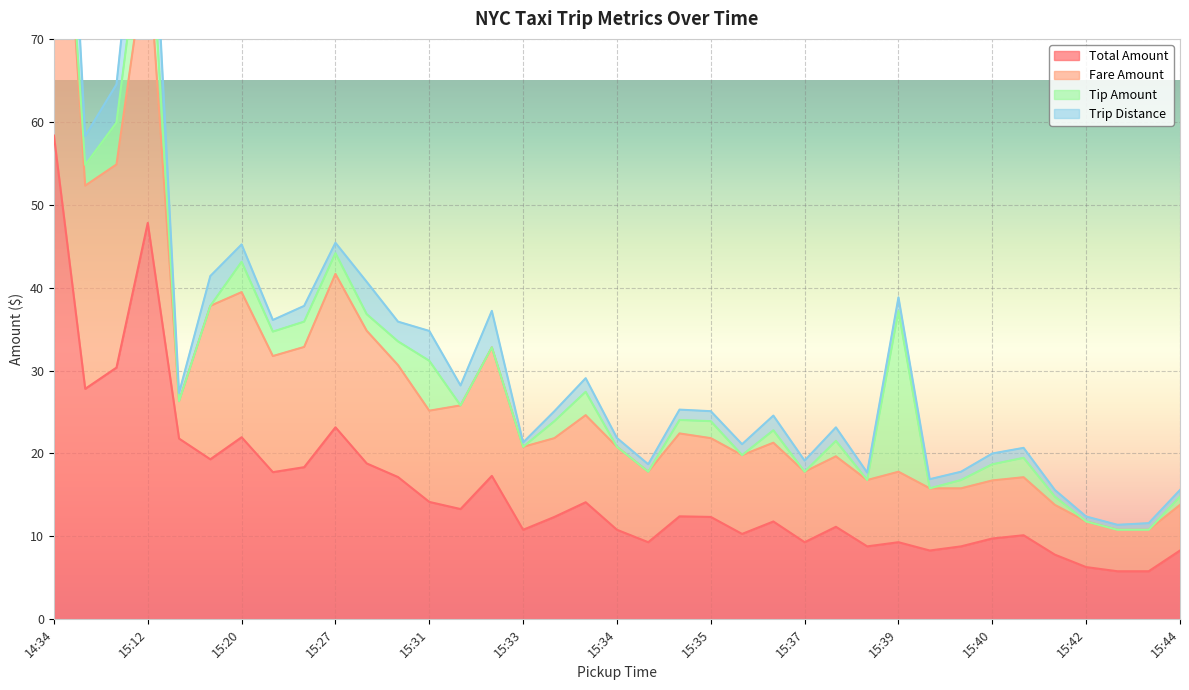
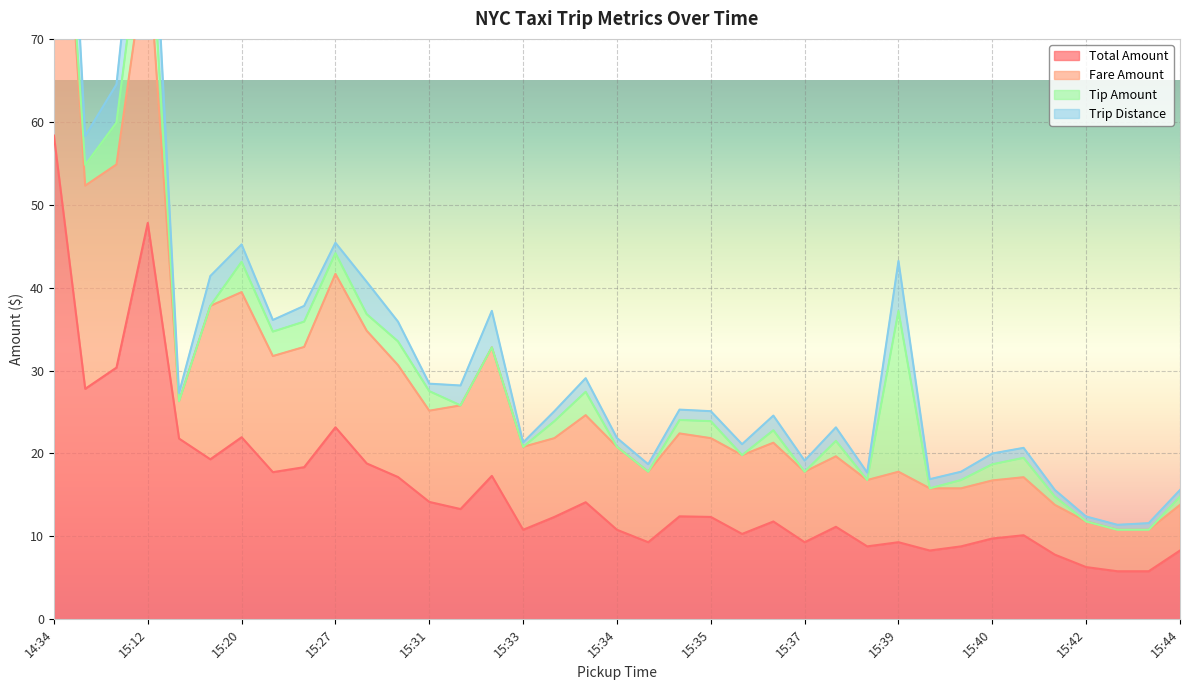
  {
    "Tip Amount": {
      "15:27": 3,
-     "15:31": 6,
+     "15:31": 2,
      "15:39": 19
    },
    "Trip Distance": {
      "15:27": 1,
-     "15:31": 4,
-     "15:39": 2
+     "15:31": 1,
+     "15:39": 6
    }
  }
